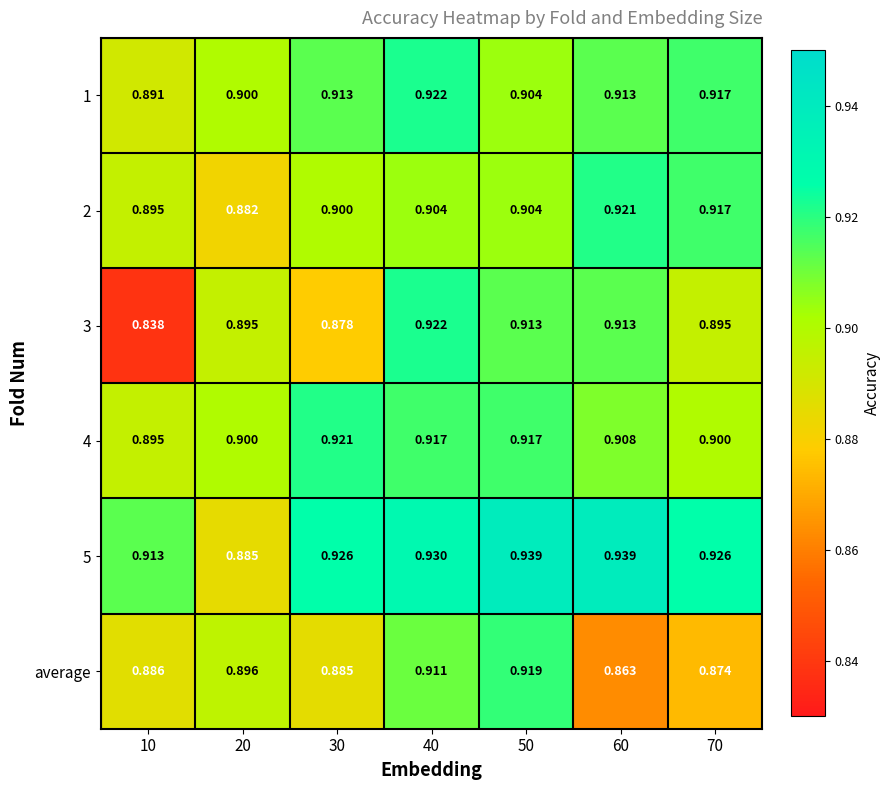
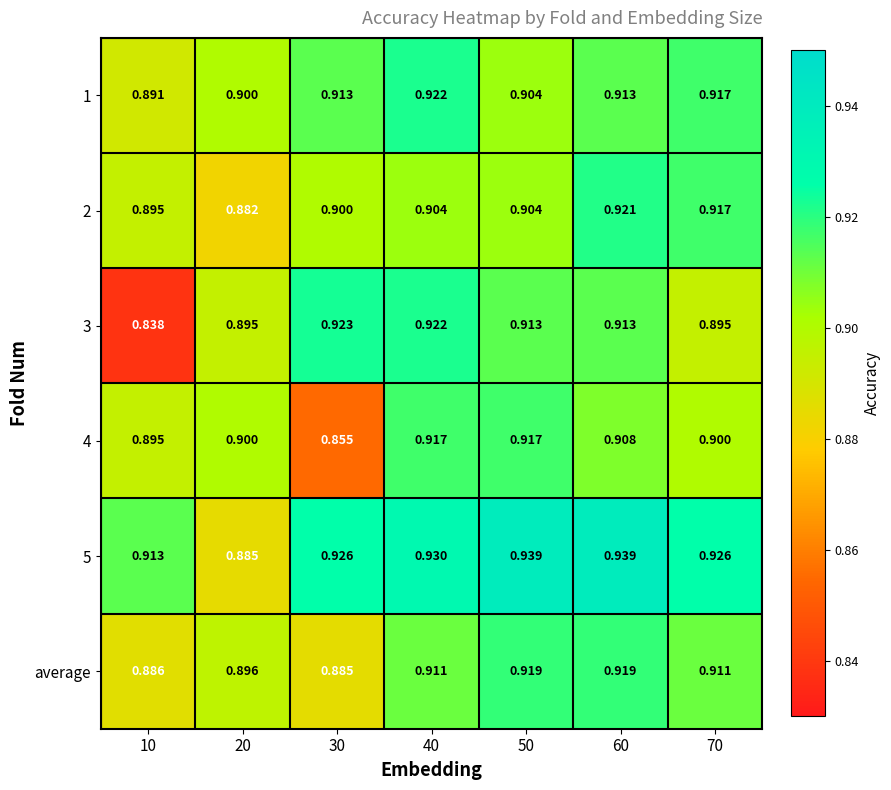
  {
    "1": {
      "10": 0.891,
      "20": 0.900,
      "30": 0.913,
      "40": 0.922,
      "50": 0.904,
      "60": 0.913,
      "70": 0.917
    },
    "2": {
      "10": 0.895,
      "20": 0.882,
      "30": 0.900,
      "40": 0.904,
      "50": 0.904,
      "60": 0.921,
      "70": 0.917
    },
    "3": {
      "10": 0.838,
      "20": 0.895,
-     "30": 0.878,
+     "30": 0.923,
      "40": 0.922,
      "50": 0.913,
      "60": 0.913,
      "70": 0.895
    },
    "4": {
      "10": 0.895,
      "20": 0.900,
-     "30": 0.921,
+     "30": 0.855,
      "40": 0.917,
      "50": 0.917,
      "60": 0.908,
      "70": 0.900
    },
    "5": {
      "10": 0.913,
      "20": 0.885,
      "30": 0.926,
      "40": 0.930,
      "50": 0.939,
      "60": 0.939,
      "70": 0.926
    },
    "average": {
      "10": 0.886,
      "20": 0.896,
      "30": 0.885,
      "40": 0.911,
      "50": 0.919,
-     "60": 0.863,
-     "70": 0.874
+     "60": 0.919,
+     "70": 0.911
    }
  }
